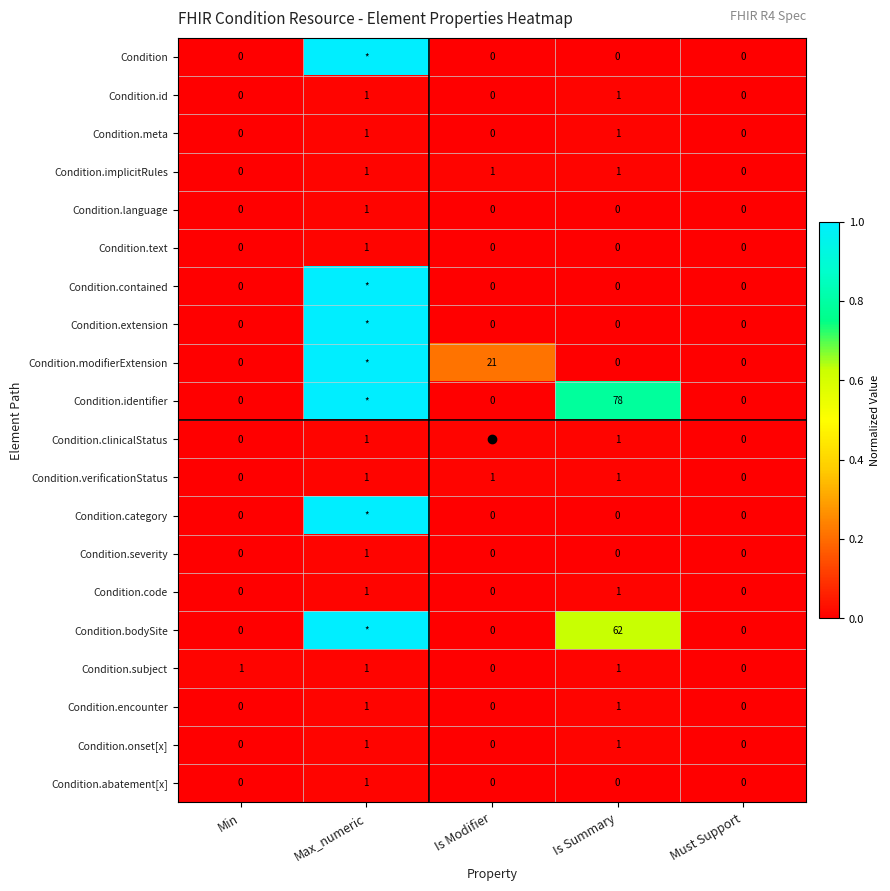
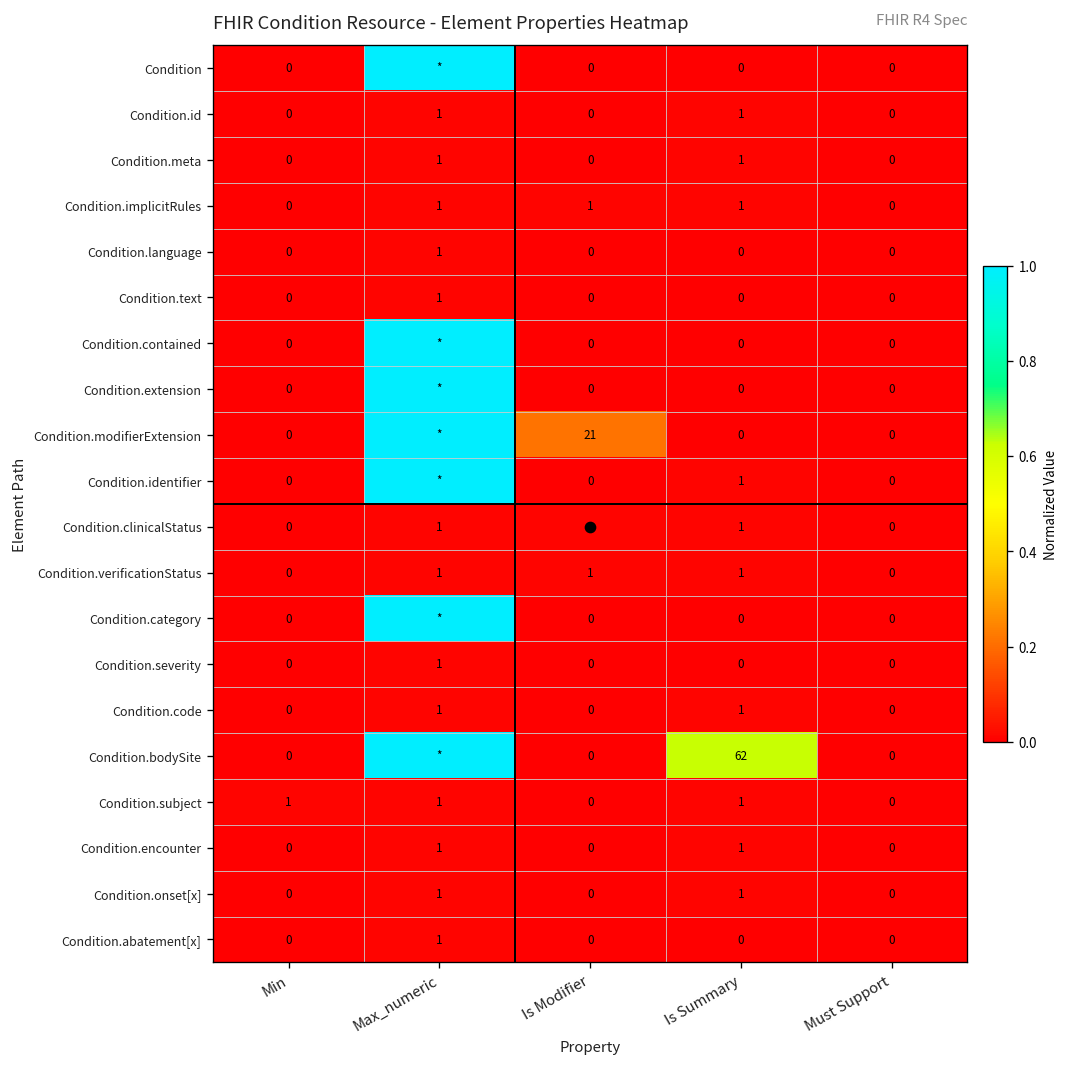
  {
    "Condition": {
      "Min": 0,
      "Is Modifier": 0,
      "Is Summary": 0,
      "Must Support": 0
    },
    "Condition.id": {
      "Min": 0,
      "Max_numeric": 1,
      "Is Modifier": 0,
      "Is Summary": 1,
      "Must Support": 0
    },
    "Condition.meta": {
      "Min": 0,
      "Max_numeric": 1,
      "Is Modifier": 0,
      "Is Summary": 1,
      "Must Support": 0
    },
    "Condition.implicitRules": {
      "Min": 0,
      "Max_numeric": 1,
      "Is Modifier": 1,
      "Is Summary": 1,
      "Must Support": 0
    },
    "Condition.language": {
      "Min": 0,
      "Max_numeric": 1,
      "Is Modifier": 0,
      "Is Summary": 0,
      "Must Support": 0
    },
    "Condition.text": {
      "Min": 0,
      "Max_numeric": 1,
      "Is Modifier": 0,
      "Is Summary": 0,
      "Must Support": 0
    },
    "Condition.contained": {
      "Min": 0,
      "Is Modifier": 0,
      "Is Summary": 0,
      "Must Support": 0
    },
    "Condition.extension": {
      "Min": 0,
      "Is Modifier": 0,
      "Is Summary": 0,
      "Must Support": 0
    },
    "Condition.modifierExtension": {
      "Min": 0,
      "Is Modifier": 21,
      "Is Summary": 0,
      "Must Support": 0
    },
    "Condition.identifier": {
      "Min": 0,
      "Is Modifier": 0,
-     "Is Summary": 78,
+     "Is Summary": 1,
      "Must Support": 0
    },
    "Condition.clinicalStatus": {
      "Min": 0,
      "Max_numeric": 1,
      "Is Summary": 1,
      "Must Support": 0
    },
    "Condition.verificationStatus": {
      "Min": 0,
      "Max_numeric": 1,
      "Is Modifier": 1,
      "Is Summary": 1,
      "Must Support": 0
    },
    "Condition.category": {
      "Min": 0,
      "Is Modifier": 0,
      "Is Summary": 0,
      "Must Support": 0
    },
    "Condition.severity": {
      "Min": 0,
      "Max_numeric": 1,
      "Is Modifier": 0,
      "Is Summary": 0,
      "Must Support": 0
    },
    "Condition.code": {
      "Min": 0,
      "Max_numeric": 1,
      "Is Modifier": 0,
      "Is Summary": 1,
      "Must Support": 0
    },
    "Condition.bodySite": {
      "Min": 0,
      "Is Modifier": 0,
      "Is Summary": 62,
      "Must Support": 0
    },
    "Condition.subject": {
      "Min": 1,
      "Max_numeric": 1,
      "Is Modifier": 0,
      "Is Summary": 1,
      "Must Support": 0
    },
    "Condition.encounter": {
      "Min": 0,
      "Max_numeric": 1,
      "Is Modifier": 0,
      "Is Summary": 1,
      "Must Support": 0
    },
    "Condition.onset[x]": {
      "Min": 0,
      "Max_numeric": 1,
      "Is Modifier": 0,
      "Is Summary": 1,
      "Must Support": 0
    },
    "Condition.abatement[x]": {
      "Min": 0,
      "Max_numeric": 1,
      "Is Modifier": 0,
      "Is Summary": 0,
      "Must Support": 0
    }
  }
